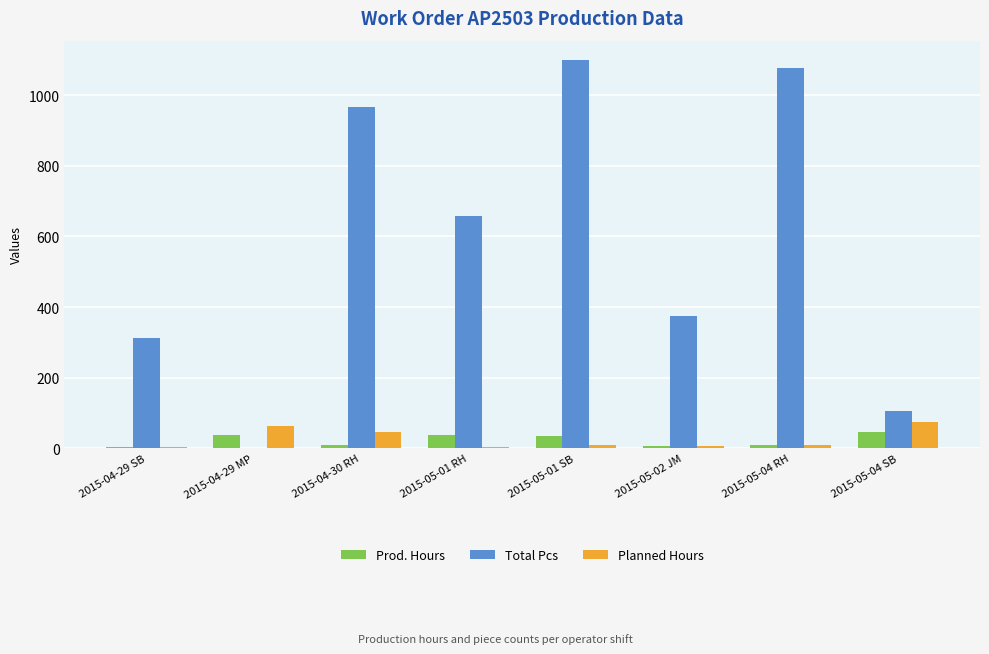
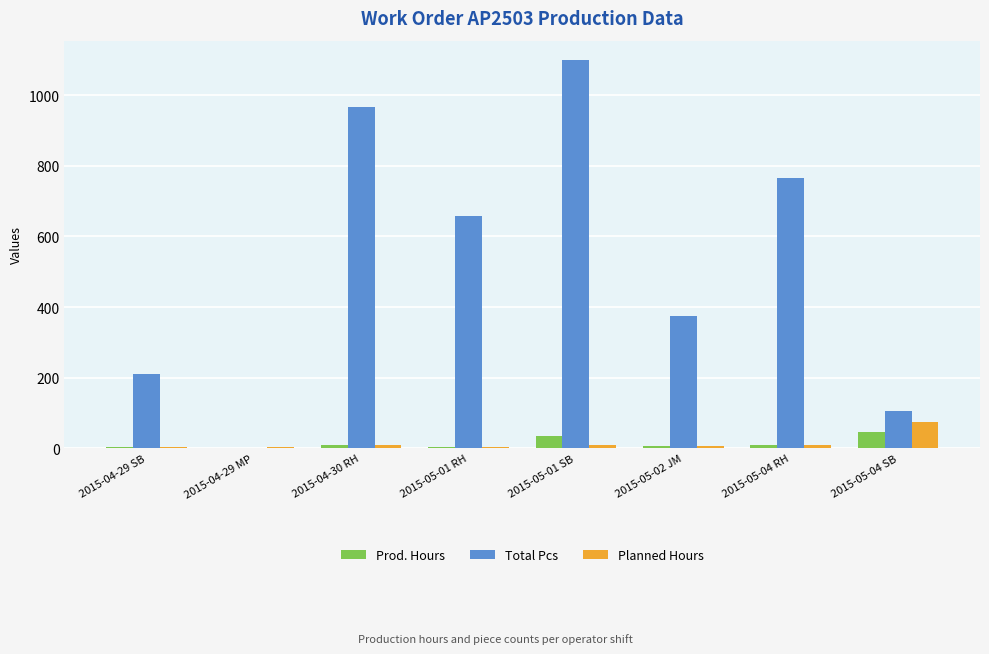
  {
    "Prod. Hours": {
-     "2015-04-29 MP": 40,
+     "2015-04-29 MP": 0,
      "2015-04-30 RH": 10,
-     "2015-05-01 RH": 40,
+     "2015-05-01 RH": 0,
      "2015-05-01 SB": 30,
      "2015-05-04 RH": 10,
      "2015-05-04 SB": 50
    },
    "Total Pcs": {
-     "2015-04-29 SB": 310,
+     "2015-04-29 SB": 210,
      "2015-04-29 MP": 0,
      "2015-04-30 RH": 970,
      "2015-05-01 RH": 660,
      "2015-05-01 SB": 1100,
      "2015-05-02 JM": 370,
-     "2015-05-04 RH": 1080,
+     "2015-05-04 RH": 770,
      "2015-05-04 SB": 110
    },
    "Planned Hours": {
-     "2015-04-29 MP": 60,
-     "2015-04-30 RH": 50,
+     "2015-04-29 MP": 0,
+     "2015-04-30 RH": 10,
      "2015-05-01 SB": 10,
      "2015-05-04 RH": 10,
      "2015-05-04 SB": 70
    }
  }
